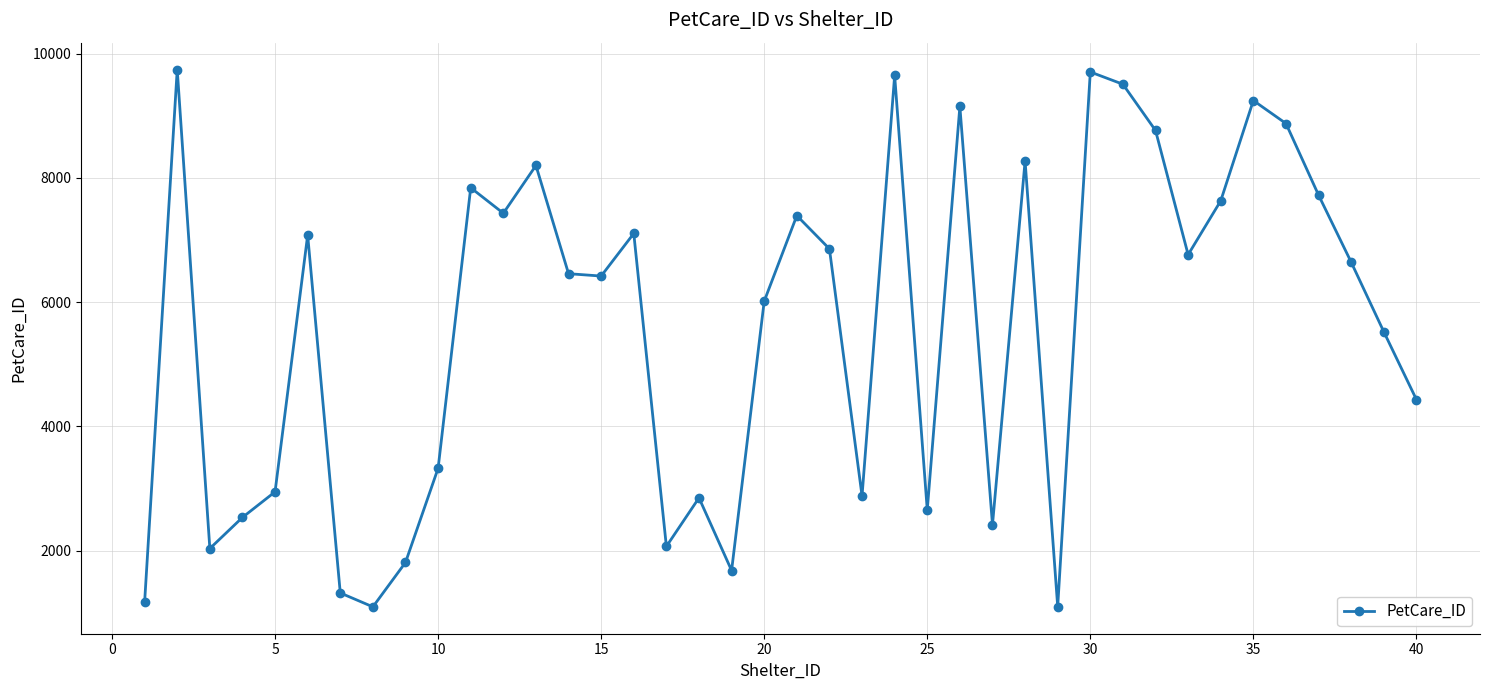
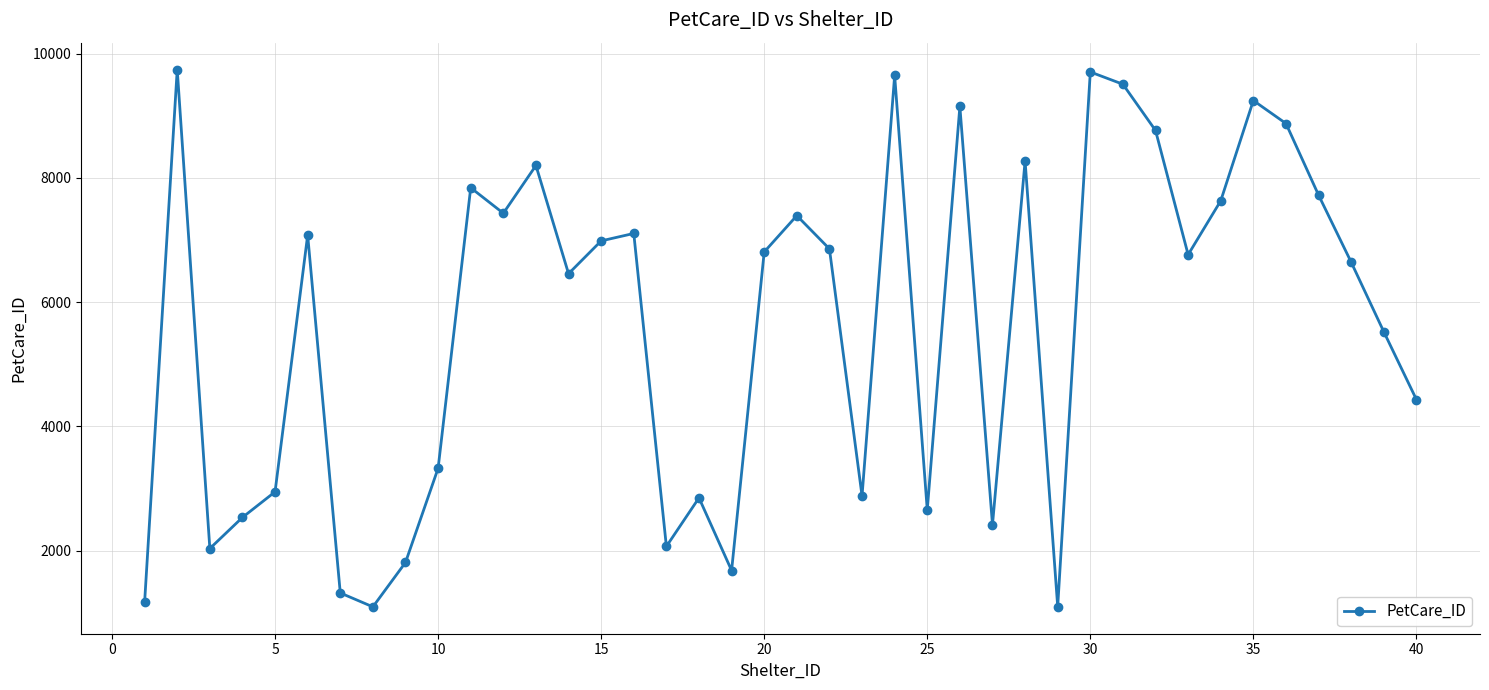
  {
    "5": 2900,
    "10": 3300,
-   "15": 6400,
-   "20": 6000,
+   "15": 7000,
+   "20": 6800,
    "25": 2700,
    "30": 9700,
    "35": 9200,
    "40": 4400
  }
